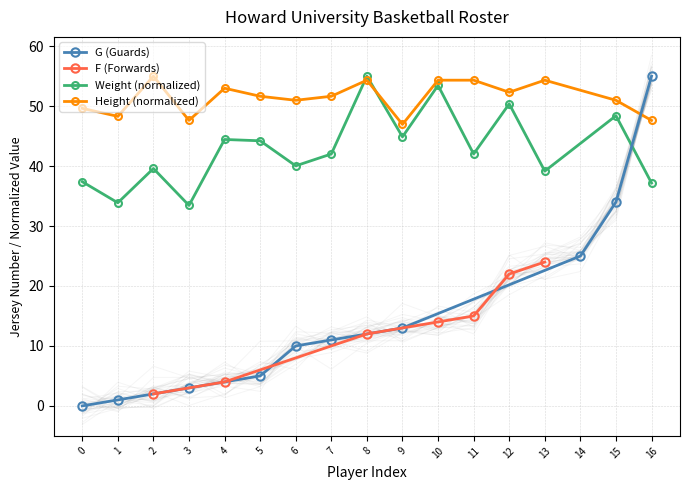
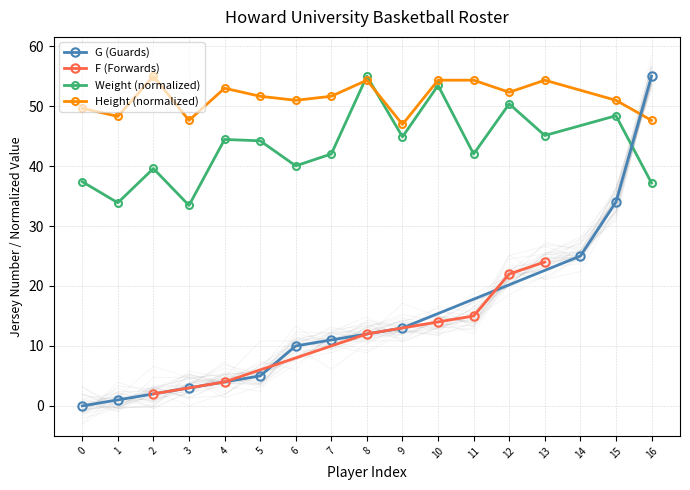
  {
    "Weight (normalized)": {
      "0": 37,
      "1": 34,
      "2": 40,
      "3": 33,
      "4": 44,
      "5": 44,
      "6": 40,
      "7": 42,
      "8": 55,
      "9": 45,
      "10": 53,
      "11": 42,
      "12": 50,
-     "13": 39,
+     "13": 45,
      "15": 48,
      "16": 37
    },
    "Height (normalized)": {
      "1": 48,
      "3": 48,
      "4": 53,
      "5": 52,
      "6": 51,
      "7": 52,
      "8": 54,
      "9": 47,
      "10": 54,
      "11": 54,
      "12": 52,
      "13": 54,
      "15": 51,
      "16": 48
    }
  }
